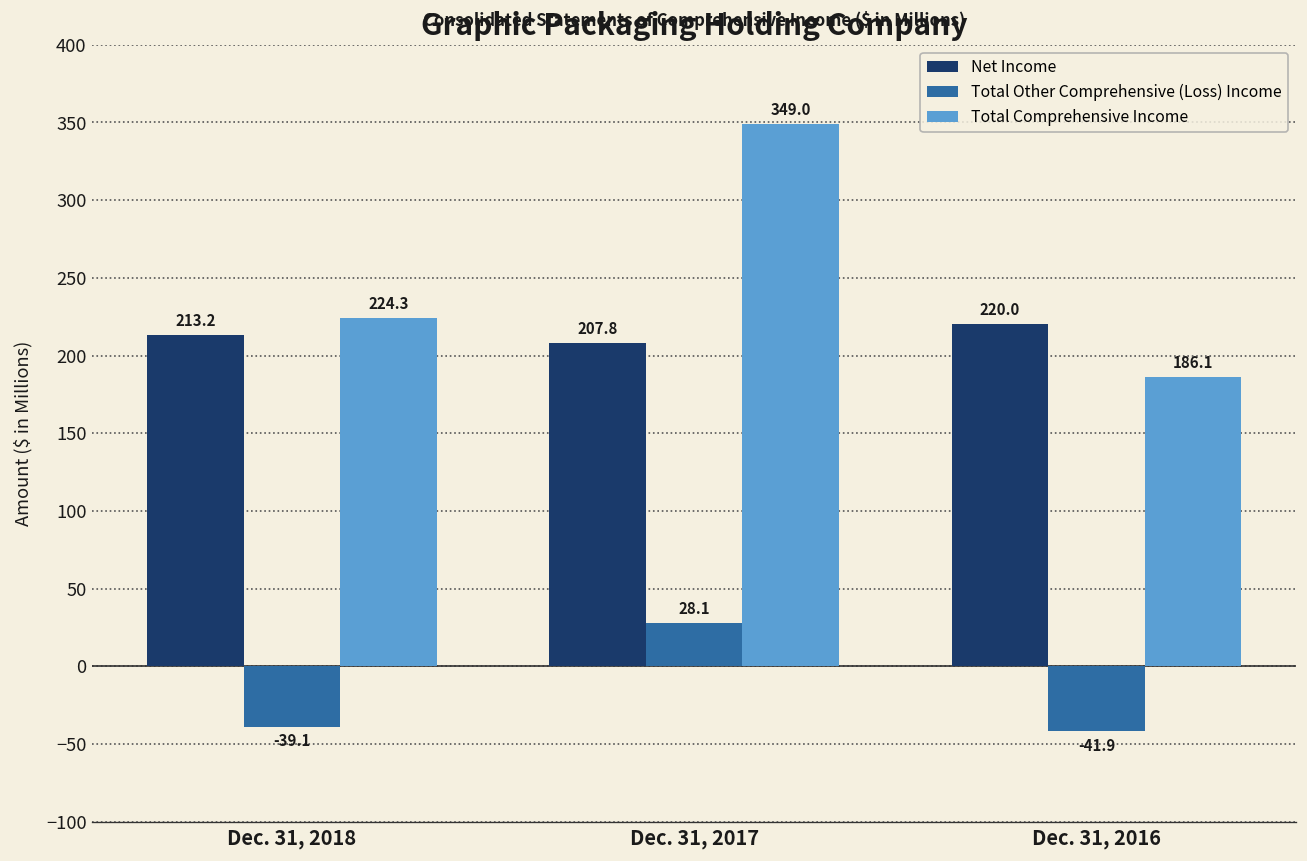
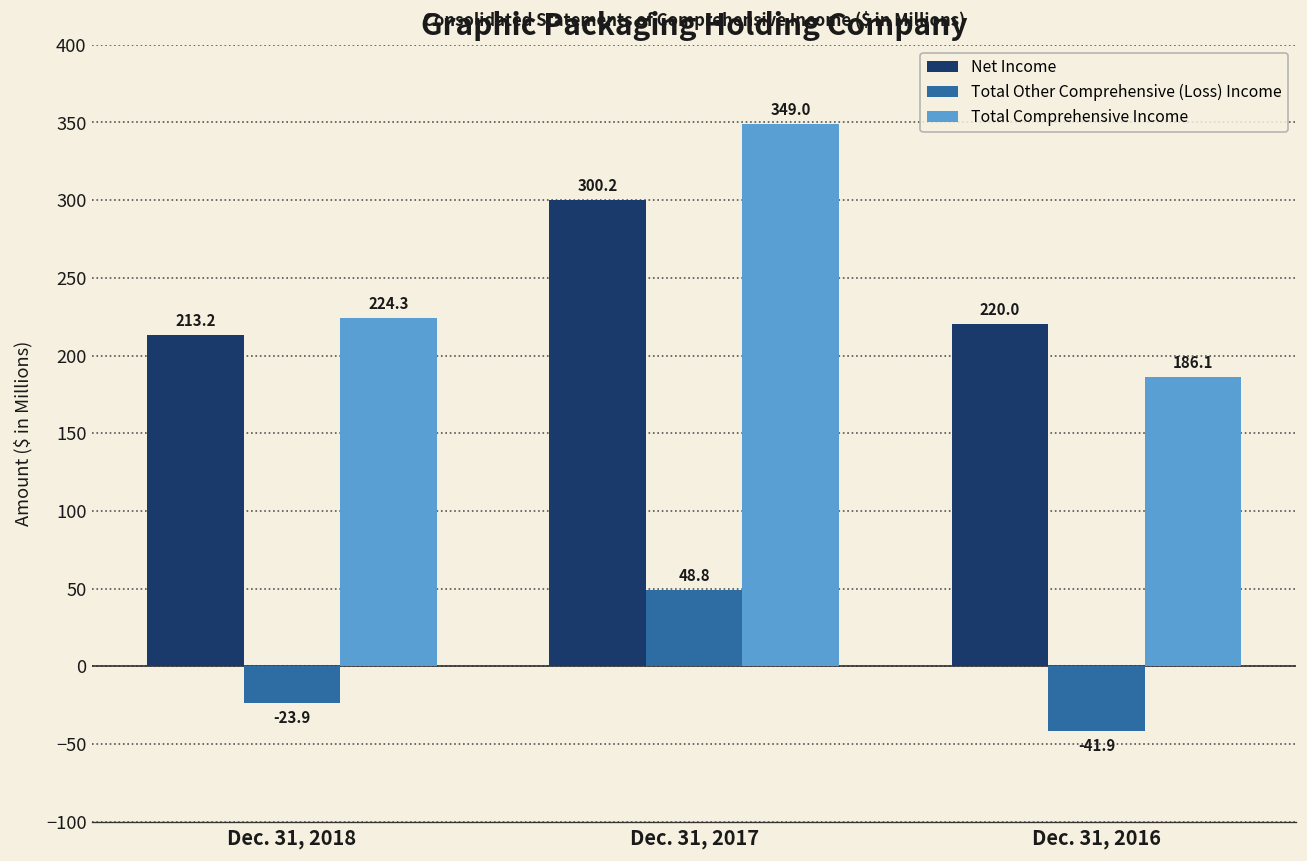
  {
    "Net Income": {
      "Dec. 31, 2018": 213.2,
-     "Dec. 31, 2017": 207.8,
+     "Dec. 31, 2017": 300.2,
      "Dec. 31, 2016": 220.0
    },
    "Total Other Comprehensive (Loss) Income": {
-     "Dec. 31, 2018": -39.1,
-     "Dec. 31, 2017": 28.1,
+     "Dec. 31, 2018": -23.9,
+     "Dec. 31, 2017": 48.8,
      "Dec. 31, 2016": -41.9
    },
    "Total Comprehensive Income": {
      "Dec. 31, 2018": 224.3,
      "Dec. 31, 2017": 349.0,
      "Dec. 31, 2016": 186.1
    }
  }
